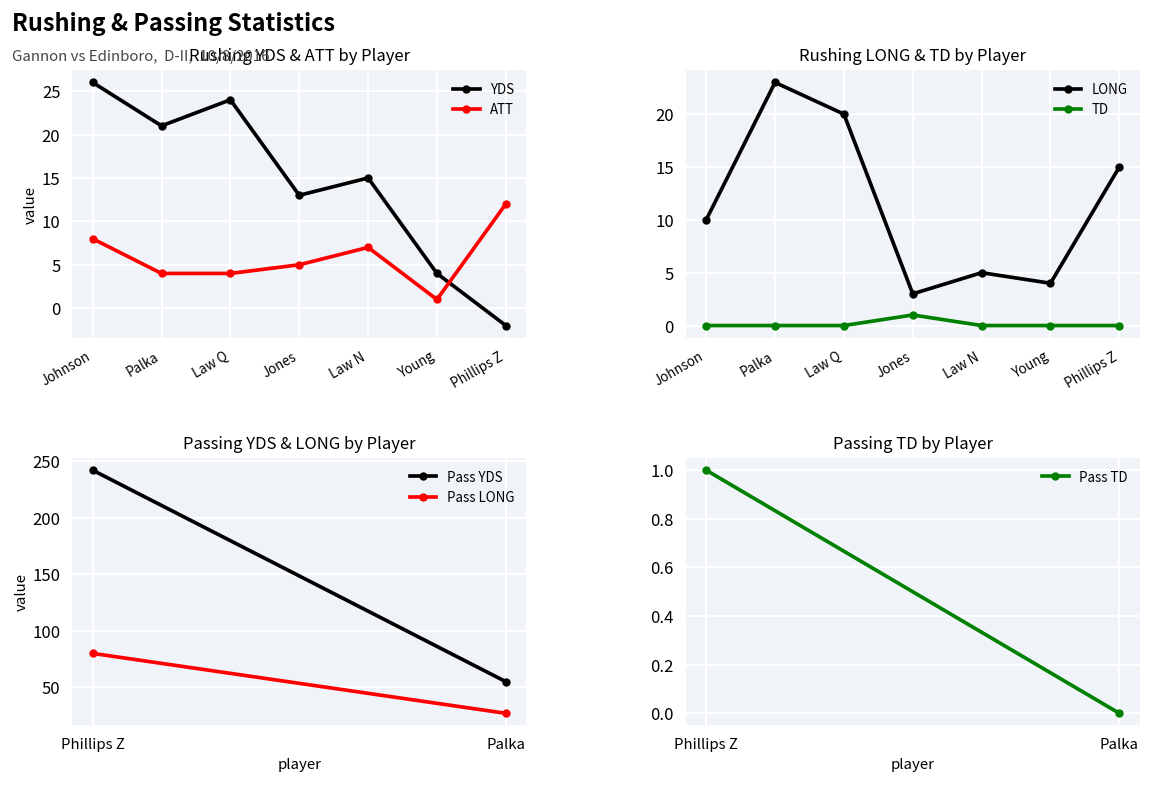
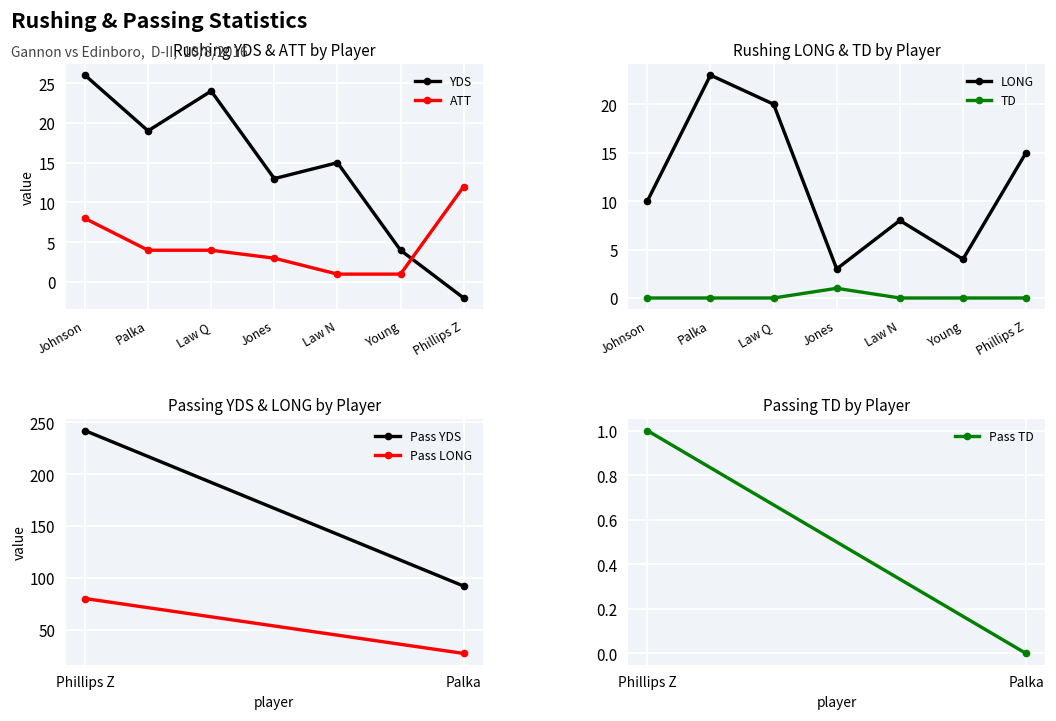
  {
    "Rushing YDS & ATT by Player": {
      "YDS": {
        "Johnson": 26,
-       "Palka": 21,
+       "Palka": 19,
        "Law Q": 24,
        "Jones": 13,
        "Law N": 15,
        "Young": 4,
        "Phillips Z": -2
      },
      "ATT": {
        "Johnson": 8,
        "Palka": 4,
        "Law Q": 4,
-       "Jones": 5,
-       "Law N": 7,
+       "Jones": 3,
+       "Law N": 1,
        "Young": 1,
        "Phillips Z": 12
      }
    },
    "Rushing LONG & TD by Player": {
      "LONG": {
        "Johnson": 10,
        "Palka": 23,
        "Law Q": 20,
        "Jones": 3,
-       "Law N": 5,
+       "Law N": 8,
        "Young": 4,
        "Phillips Z": 15
      },
      "TD": {
        "Johnson": 0,
        "Palka": 0,
        "Law Q": 0,
        "Jones": 1,
        "Law N": 0,
        "Young": 0,
        "Phillips Z": 0
      }
    },
    "Passing YDS & LONG by Player": {
      "Pass YDS": {
        "Phillips Z": 240,
-       "Palka": 60
+       "Palka": 90
      },
      "Pass LONG": {
        "Phillips Z": 80,
        "Palka": 30
      }
    },
    "Passing TD by Player": {
      "Phillips Z": 1.00,
      "Palka": 0.00
    }
  }
